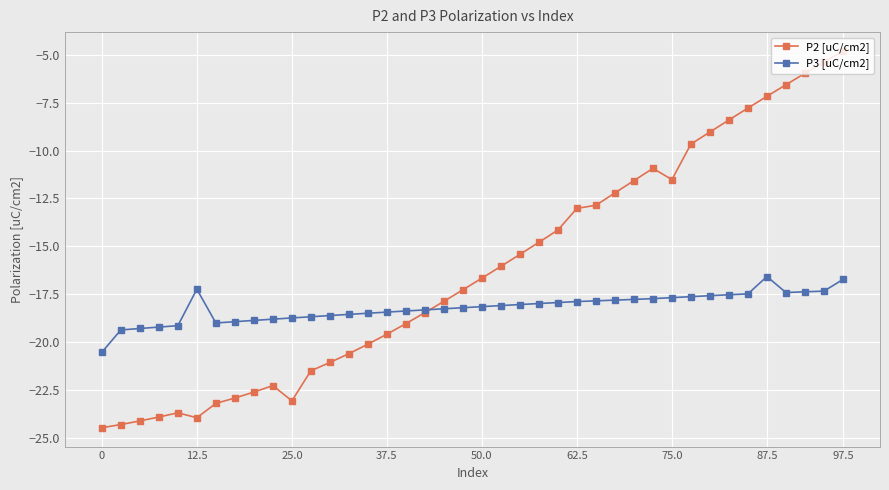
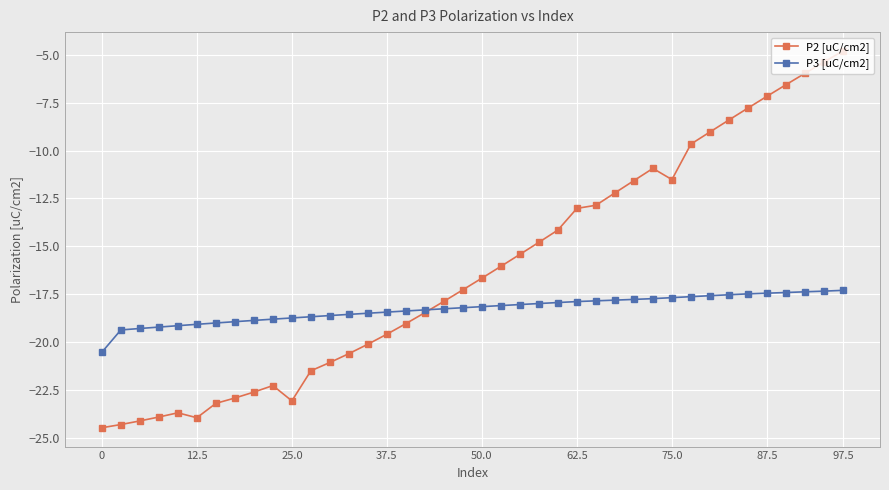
  {
    "P2 [uC/cm2]": {
      "0": -24.5,
      "12.5": -24.0,
      "25.0": -23.1,
      "37.5": -19.6,
      "50.0": -16.7,
      "62.5": -13.0,
      "75.0": -11.5,
      "87.5": -7.2
    },
    "P3 [uC/cm2]": {
      "0": -20.5,
-     "12.5": -17.2,
+     "12.5": -19.1,
      "25.0": -18.7,
      "37.5": -18.4,
      "50.0": -18.2,
      "62.5": -17.9,
      "75.0": -17.7,
-     "87.5": -16.6,
-     "97.5": -16.7
+     "87.5": -17.4,
+     "97.5": -17.3
    }
  }
